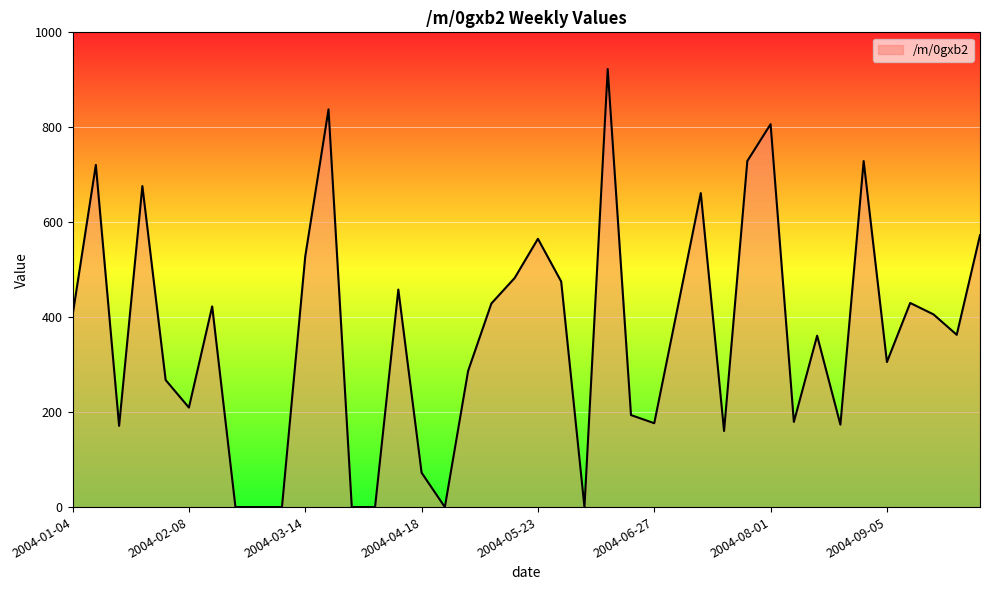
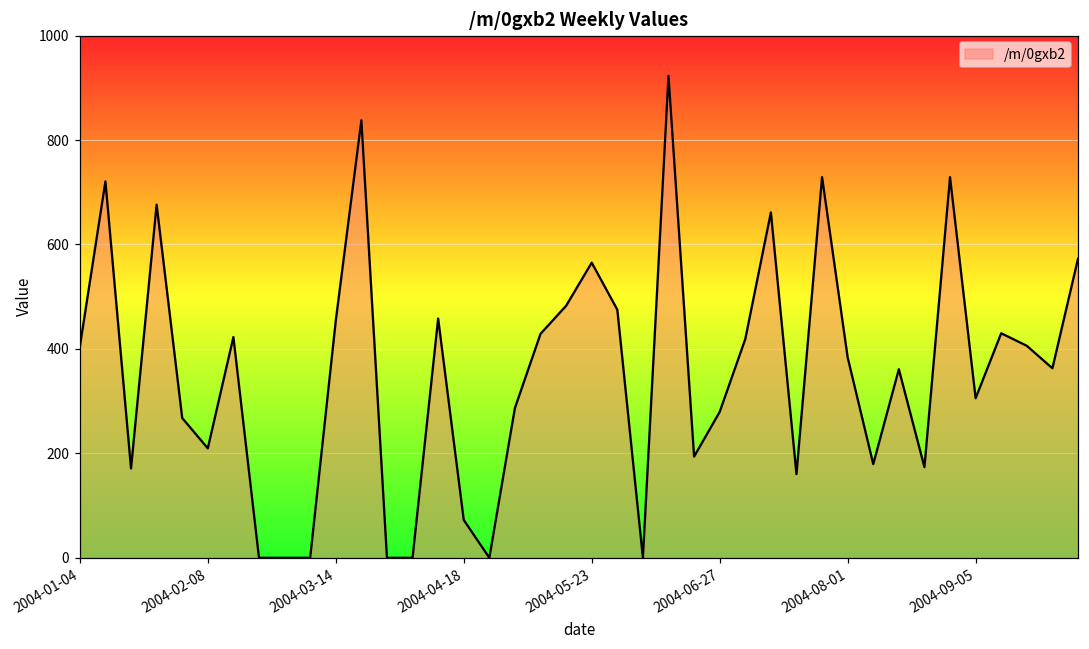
  {
    "2004-01-04": 400,
    "2004-02-08": 210,
-   "2004-03-14": 530,
+   "2004-03-14": 450,
    "2004-04-18": 70,
    "2004-05-23": 570,
-   "2004-06-27": 180,
-   "2004-08-01": 810,
+   "2004-06-27": 280,
+   "2004-08-01": 380,
    "2004-09-05": 310
  }
